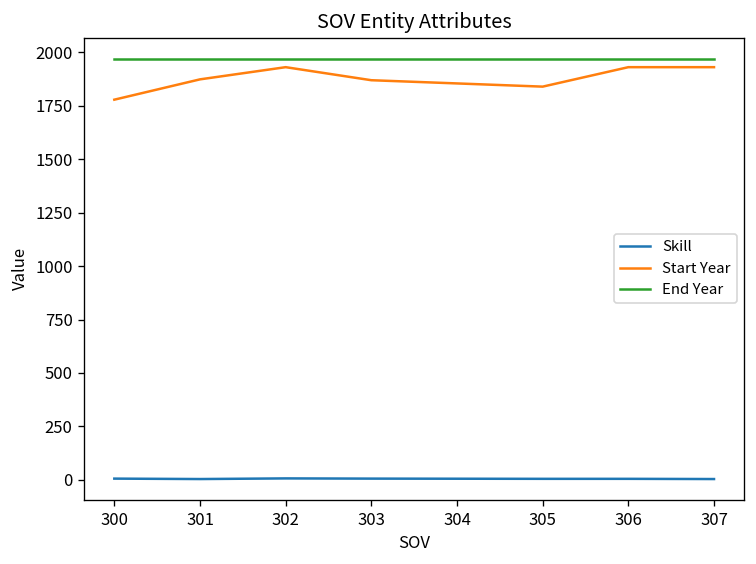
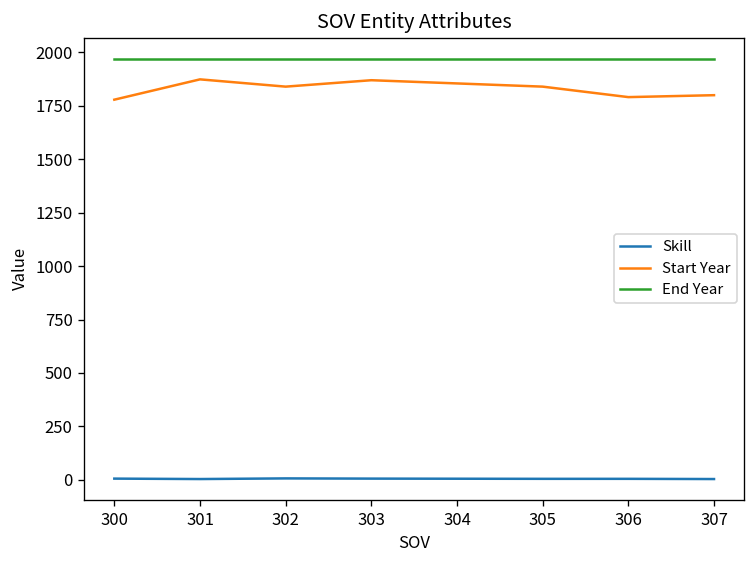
  {
    "Skill": {
      "300": 10,
      "301": 0,
      "302": 10,
      "303": 10,
      "305": 10,
      "306": 10,
      "307": 0
    },
    "Start Year": {
      "300": 1780,
      "301": 1870,
-     "302": 1930,
+     "302": 1840,
      "303": 1870,
      "305": 1840,
-     "306": 1930,
-     "307": 1930
+     "306": 1790,
+     "307": 1800
    },
    "End Year": {
      "300": 1970,
      "301": 1970,
      "302": 1970,
      "303": 1970,
      "305": 1970,
      "306": 1970,
      "307": 1970
    }
  }
